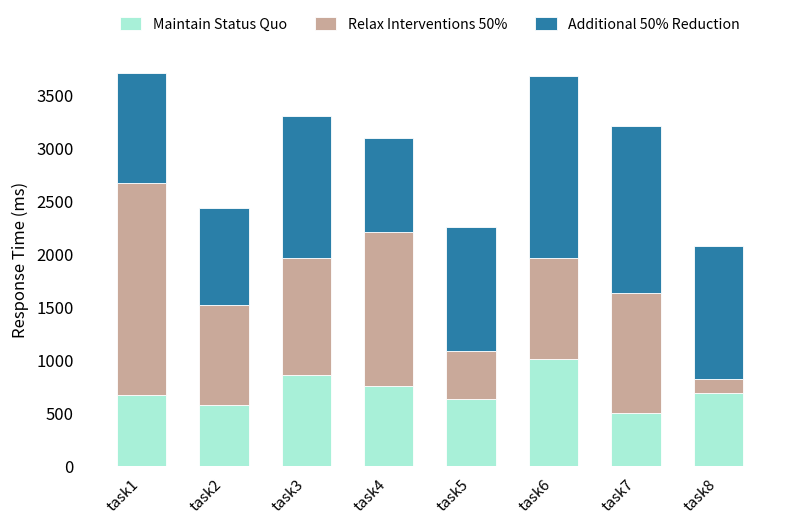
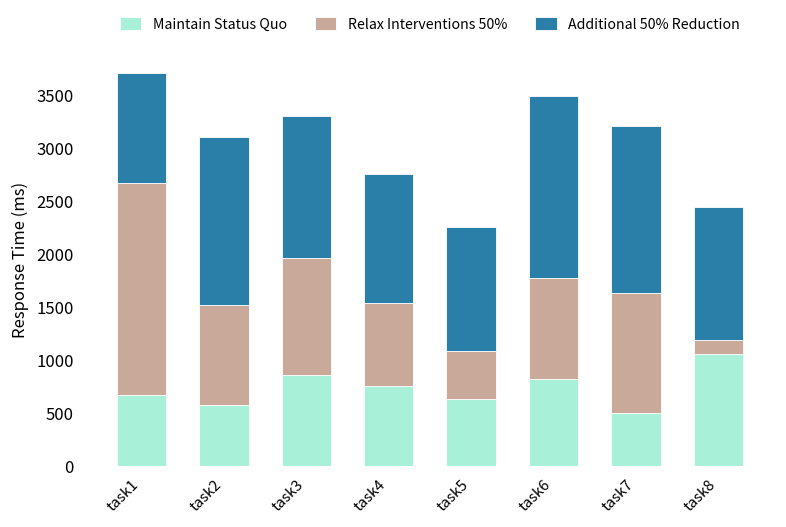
  {
    "Maintain Status Quo": {
      "task1": 700,
      "task2": 600,
      "task3": 900,
      "task4": 800,
      "task5": 600,
-     "task6": 1000,
+     "task6": 800,
      "task7": 500,
-     "task8": 700
+     "task8": 1000
    },
    "Relax Interventions 50%": {
      "task1": 2000,
      "task2": 900,
      "task3": 1100,
-     "task4": 1500,
+     "task4": 800,
      "task5": 400,
      "task6": 900,
      "task7": 1100,
      "task8": 100
    },
    "Additional 50% Reduction": {
      "task1": 1000,
-     "task2": 900,
+     "task2": 1600,
      "task3": 1300,
-     "task4": 900,
+     "task4": 1200,
      "task5": 1200,
      "task6": 1700,
      "task7": 1600,
      "task8": 1300
    }
  }
